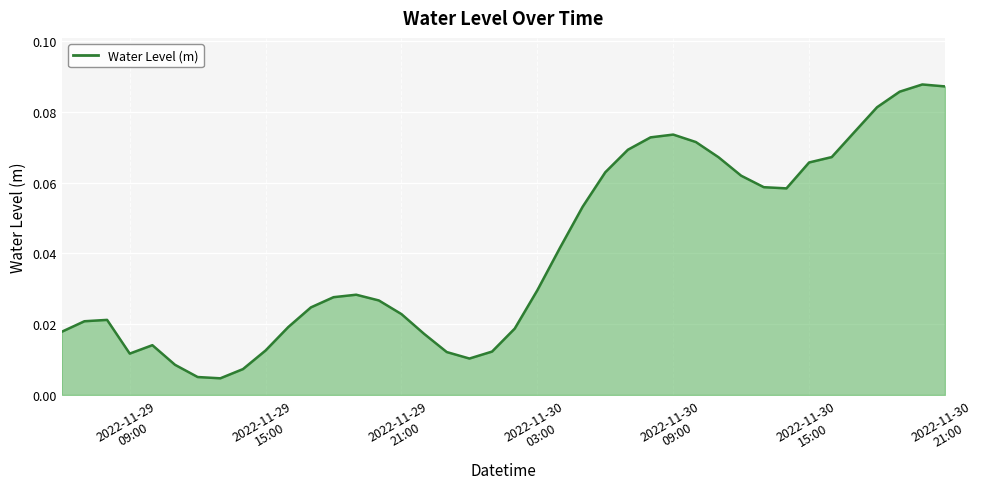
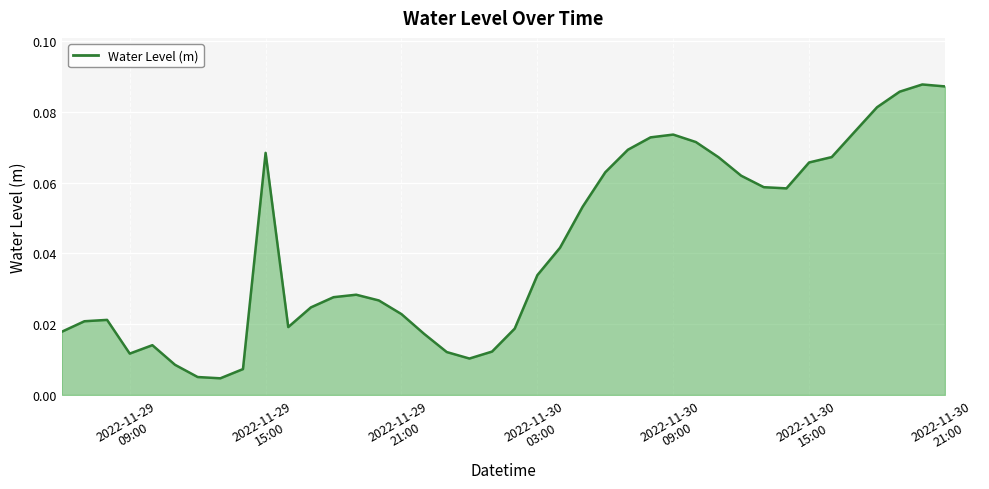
  {
    "2022-11-29 09:00": 0.012,
-   "2022-11-29 15:00": 0.013,
+   "2022-11-29 15:00": 0.068,
    "2022-11-29 21:00": 0.023,
-   "2022-11-30 03:00": 0.030,
+   "2022-11-30 03:00": 0.034,
    "2022-11-30 09:00": 0.074,
    "2022-11-30 15:00": 0.066,
    "2022-11-30 21:00": 0.087
  }
